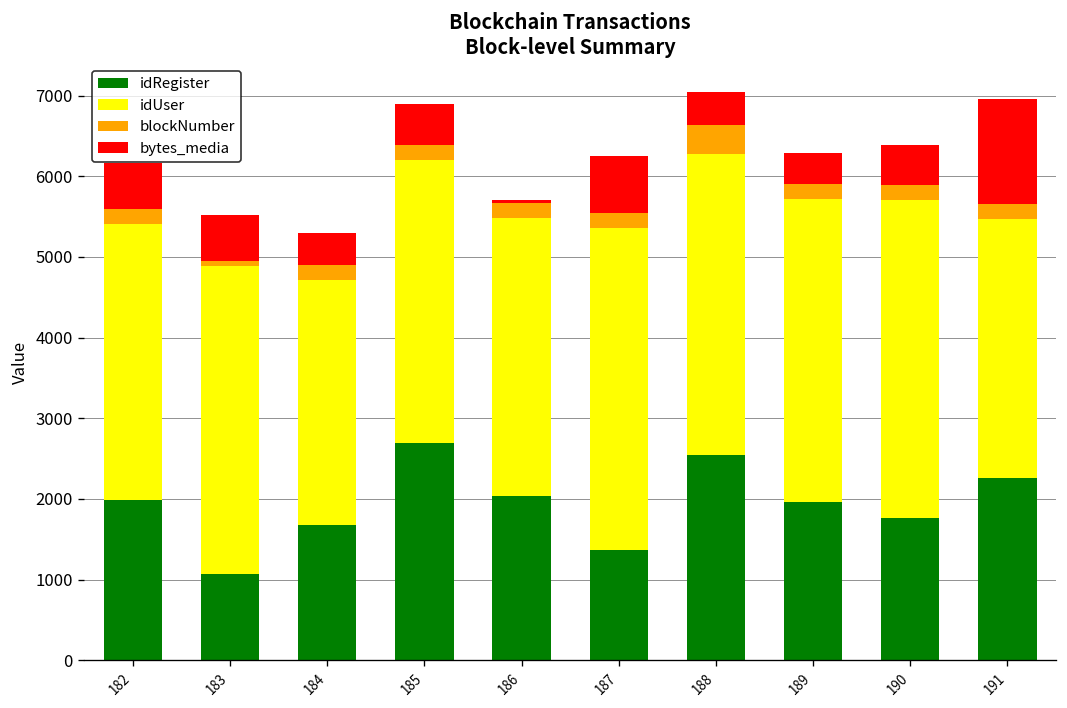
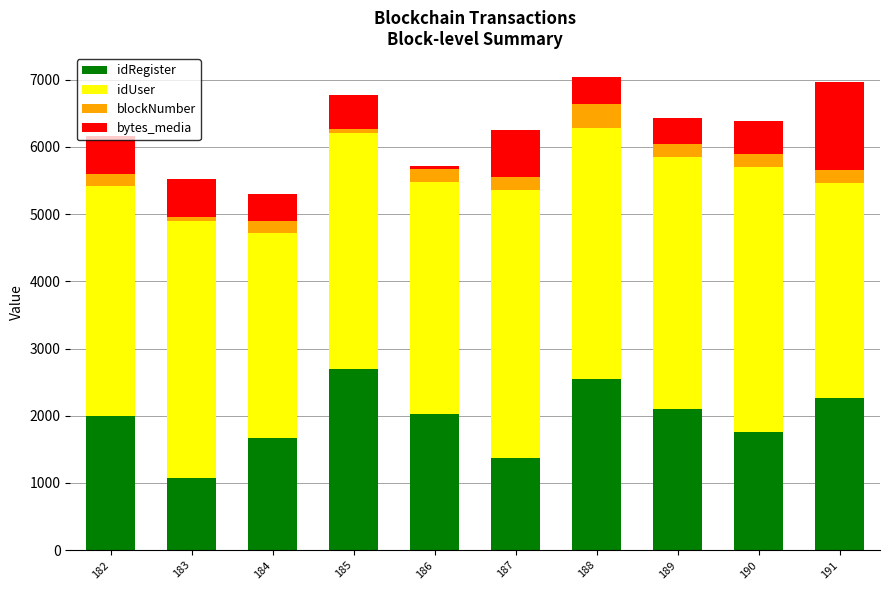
  {
    "idRegister": {
      "182": 2000,
      "183": 1100,
      "184": 1700,
      "185": 2700,
      "186": 2000,
      "187": 1400,
      "188": 2500,
-     "189": 2000,
+     "189": 2100,
      "190": 1800,
      "191": 2300
    },
    "idUser": {
      "182": 3400,
      "183": 3800,
      "184": 3000,
      "185": 3500,
      "186": 3500,
      "187": 4000,
      "188": 3700,
      "189": 3800,
      "190": 3900,
      "191": 3200
    },
    "blockNumber": {
      "182": 200,
      "183": 100,
      "184": 200,
-     "185": 200,
+     "185": 100,
      "186": 200,
      "187": 200,
      "188": 400,
      "189": 200,
      "190": 200,
      "191": 200
    },
    "bytes_media": {
      "183": 600,
      "184": 400,
      "185": 500,
      "186": 0,
      "187": 700,
      "188": 400,
      "189": 400,
      "190": 500,
      "191": 1300
    }
  }
